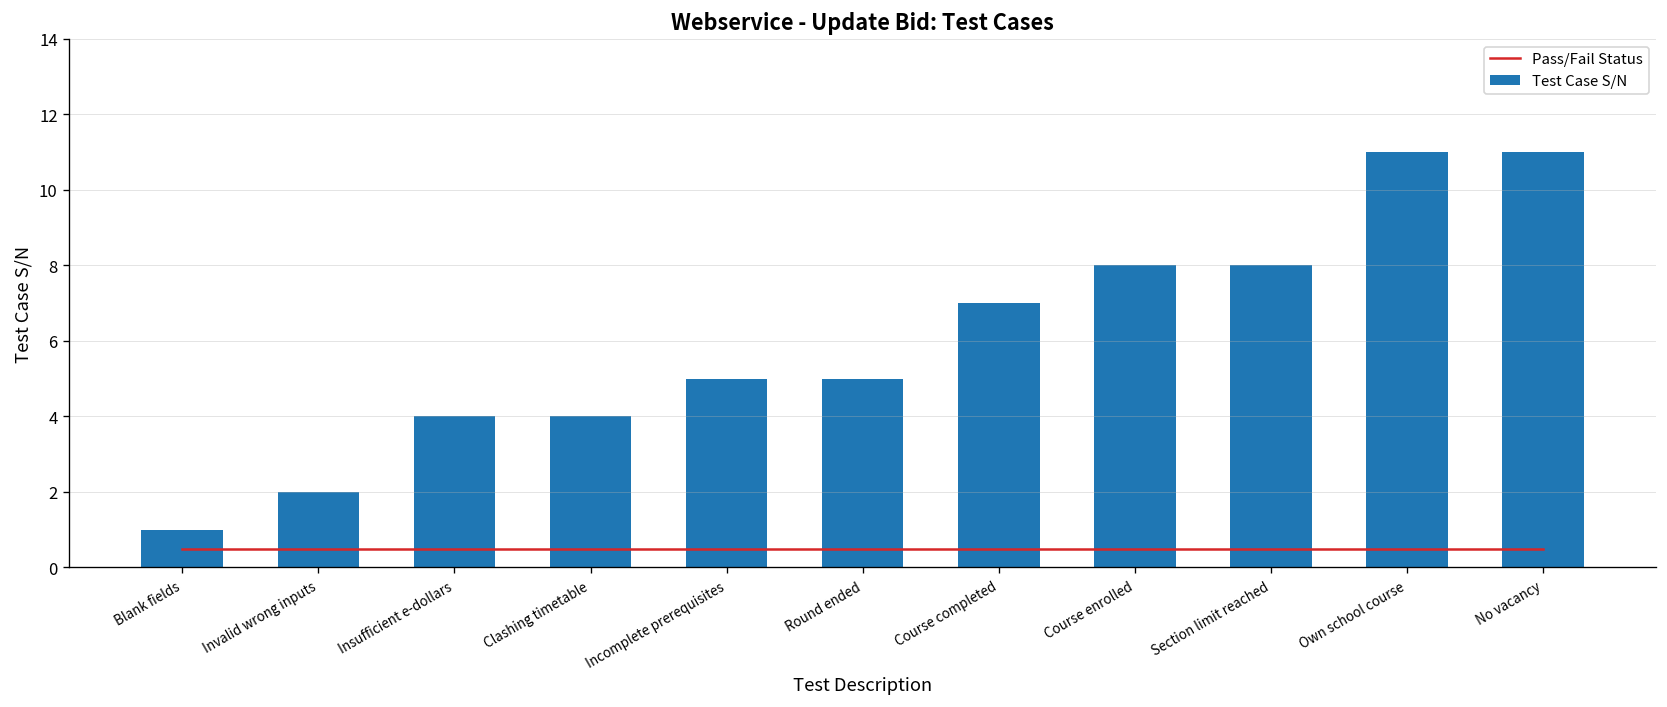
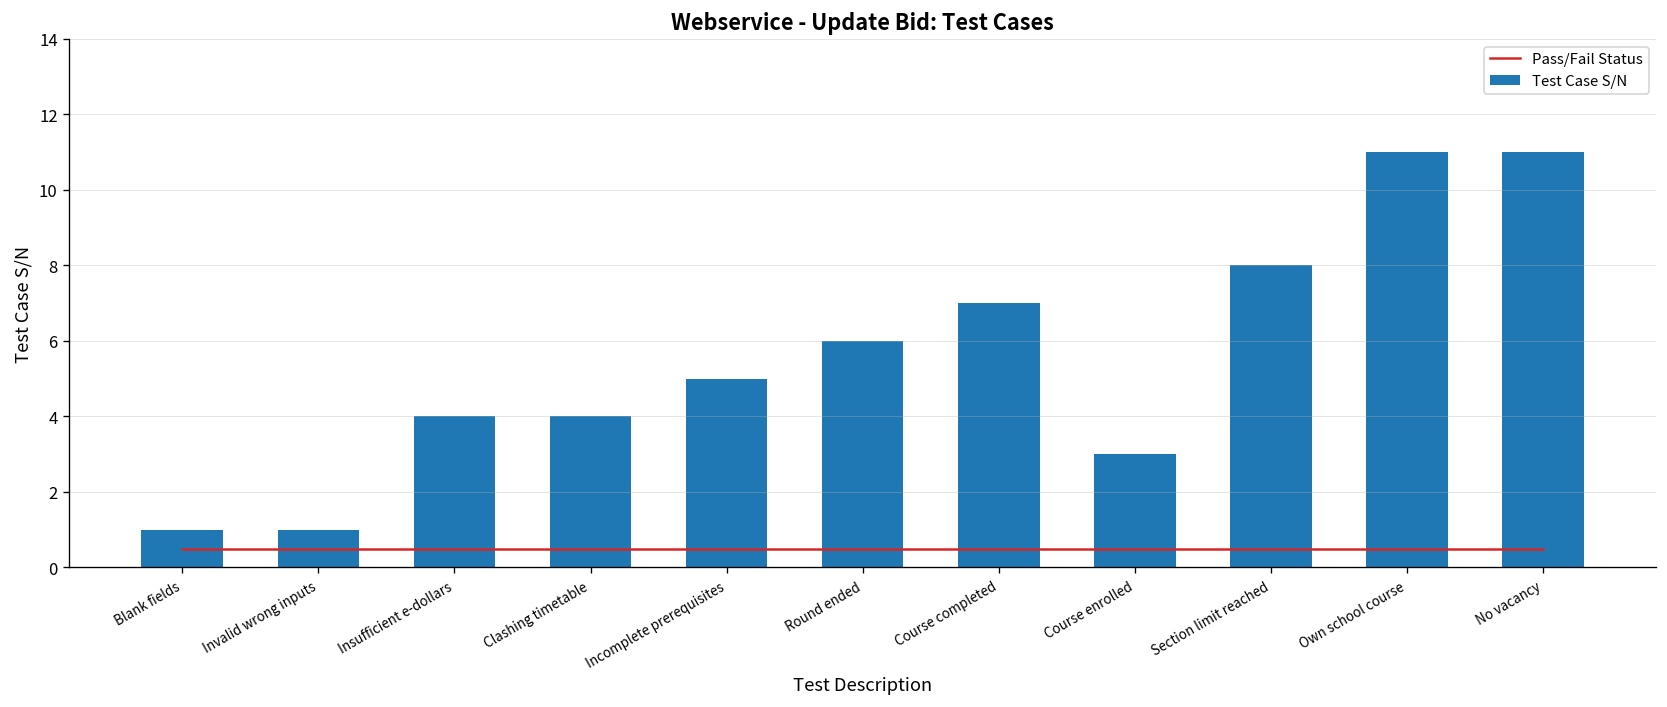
  {
    "Pass/Fail Status": {
      "Blank fields": 0.5,
      "Invalid wrong inputs": 0.5,
      "Insufficient e-dollars": 0.5,
      "Clashing timetable": 0.5,
      "Incomplete prerequisites": 0.5,
      "Round ended": 0.5,
      "Course completed": 0.5,
      "Course enrolled": 0.5,
      "Section limit reached": 0.5,
      "Own school course": 0.5,
      "No vacancy": 0.5
    },
    "Test Case S/N": {
      "Blank fields": 1,
-     "Invalid wrong inputs": 2,
+     "Invalid wrong inputs": 1,
      "Insufficient e-dollars": 4,
      "Clashing timetable": 4,
      "Incomplete prerequisites": 5,
-     "Round ended": 5,
+     "Round ended": 6,
      "Course completed": 7,
-     "Course enrolled": 8,
+     "Course enrolled": 3,
      "Section limit reached": 8,
      "Own school course": 11,
      "No vacancy": 11
    }
  }
